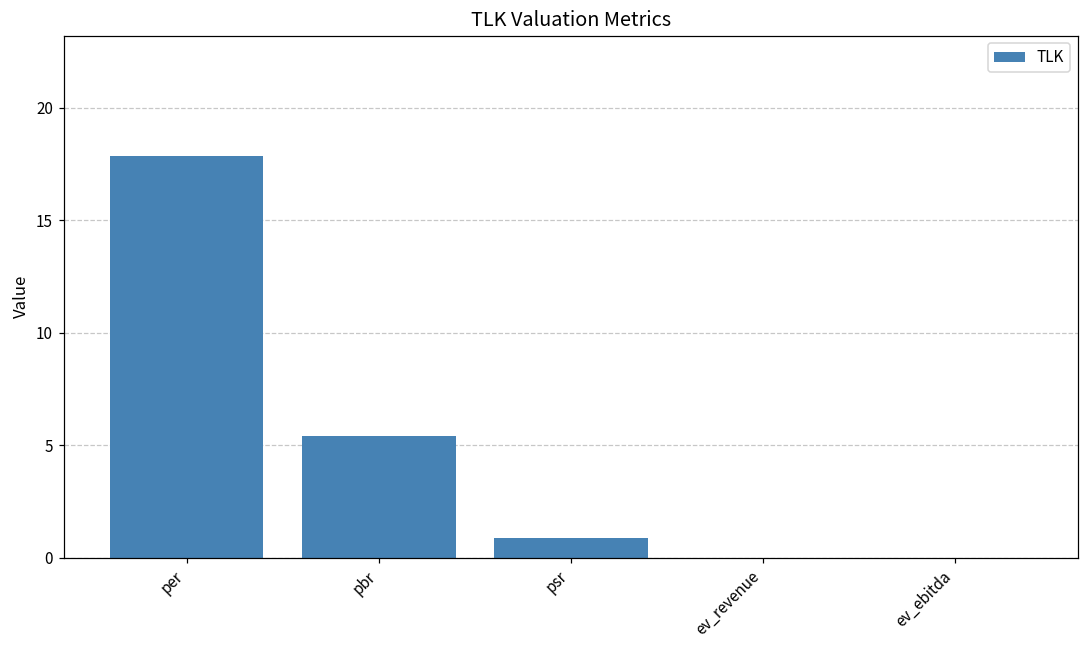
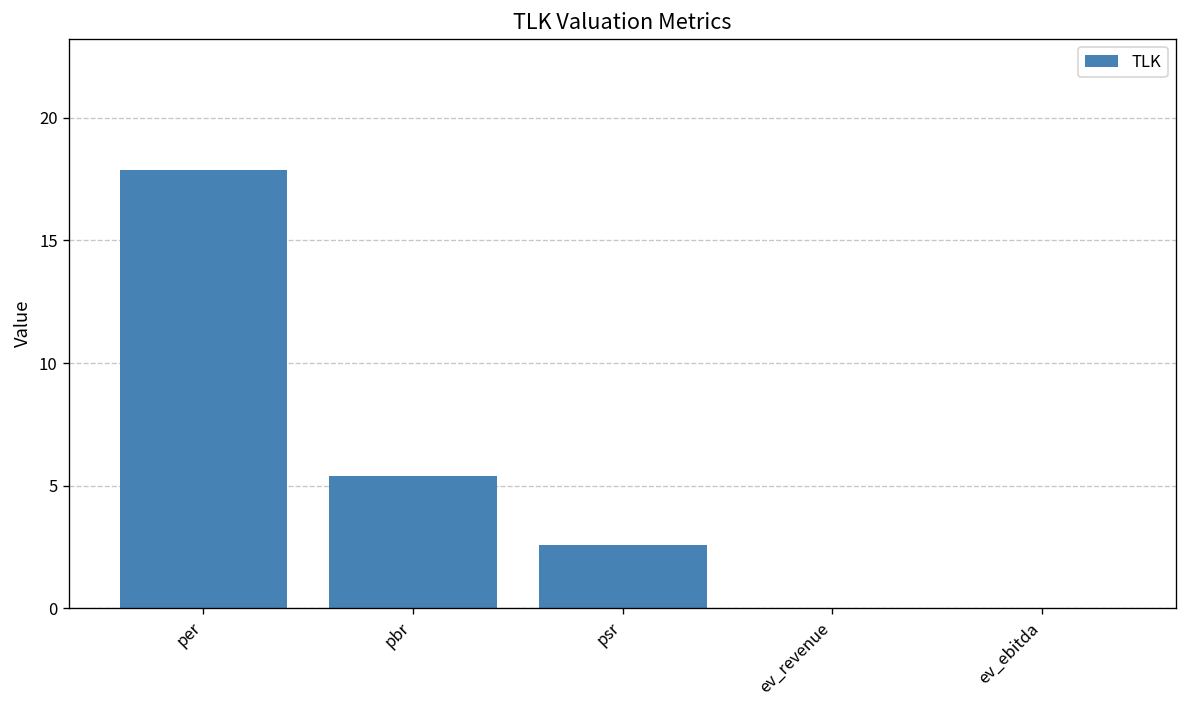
  {
    "per": 17.9,
    "pbr": 5.4,
-   "psr": 0.9,
+   "psr": 2.6,
    "ev_revenue": 0.0,
    "ev_ebitda": 0.0
  }
